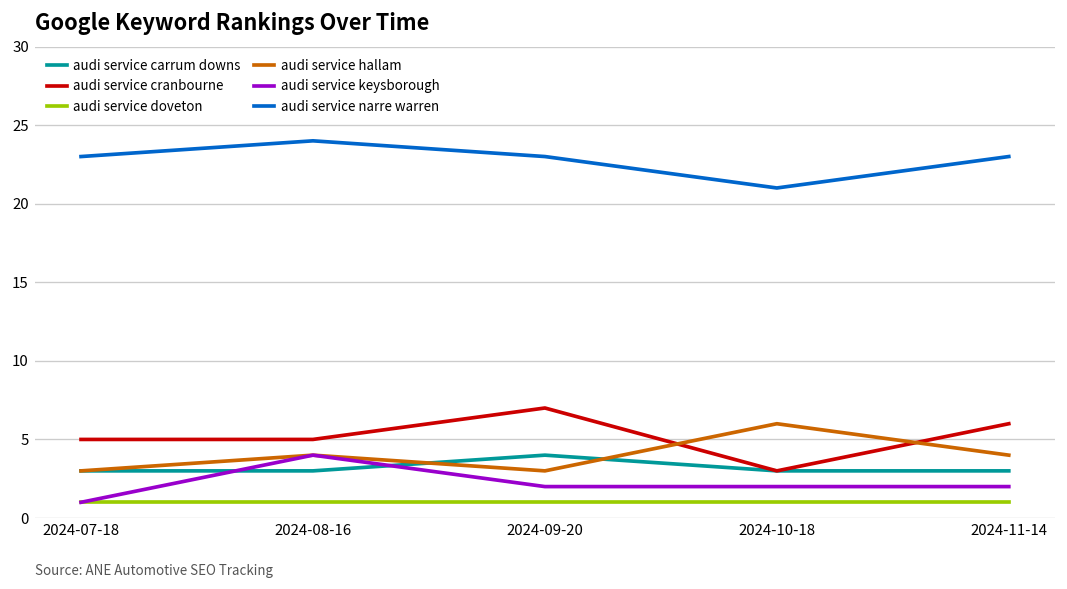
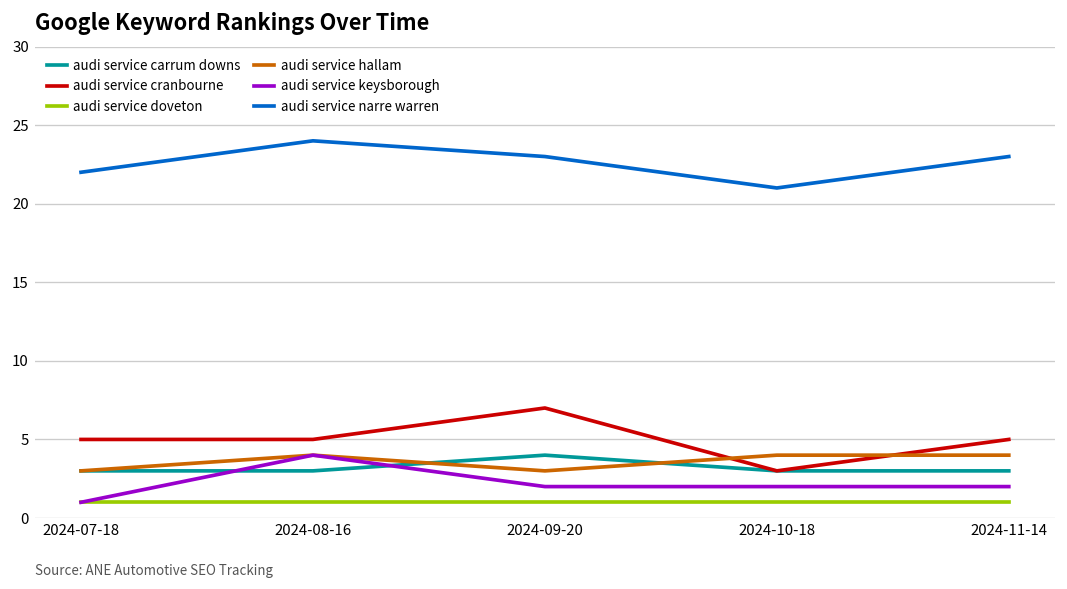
  {
    "audi service carrum downs": {
      "2024-08-16": 3,
      "2024-09-20": 4,
      "2024-11-14": 3
    },
    "audi service cranbourne": {
      "2024-07-18": 5,
      "2024-08-16": 5,
      "2024-09-20": 7,
-     "2024-11-14": 6
+     "2024-11-14": 5
    },
    "audi service doveton": {
      "2024-08-16": 1,
      "2024-09-20": 1,
      "2024-10-18": 1,
      "2024-11-14": 1
    },
    "audi service hallam": {
      "2024-09-20": 3,
-     "2024-10-18": 6,
+     "2024-10-18": 4,
      "2024-11-14": 4
    },
    "audi service keysborough": {
      "2024-09-20": 2,
      "2024-10-18": 2,
      "2024-11-14": 2
    },
    "audi service narre warren": {
-     "2024-07-18": 23,
+     "2024-07-18": 22,
      "2024-08-16": 24,
      "2024-09-20": 23,
      "2024-10-18": 21,
      "2024-11-14": 23
    }
  }
